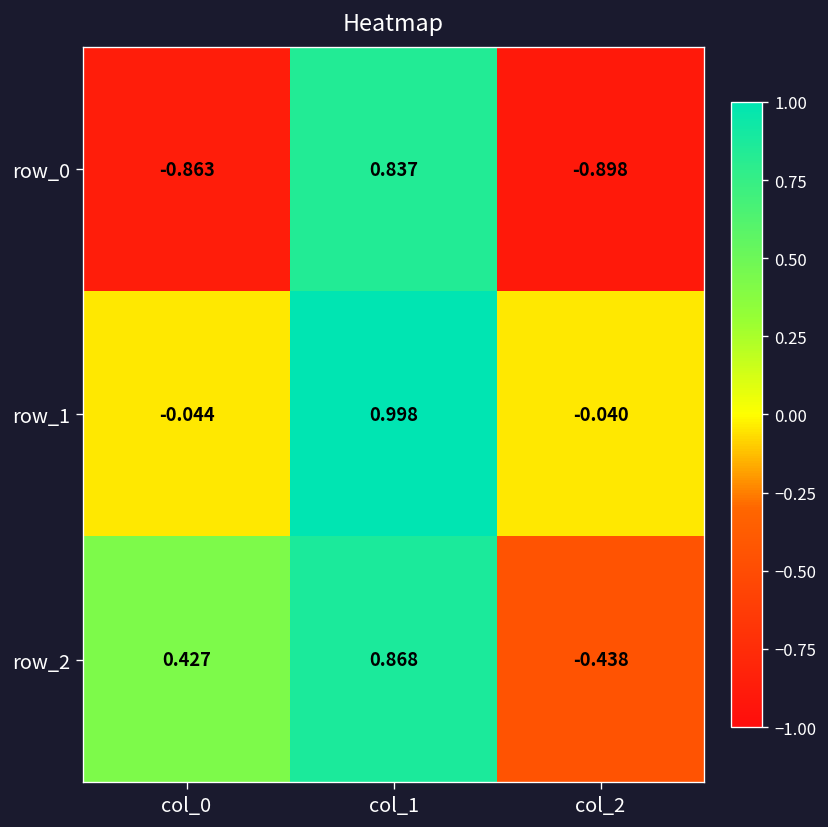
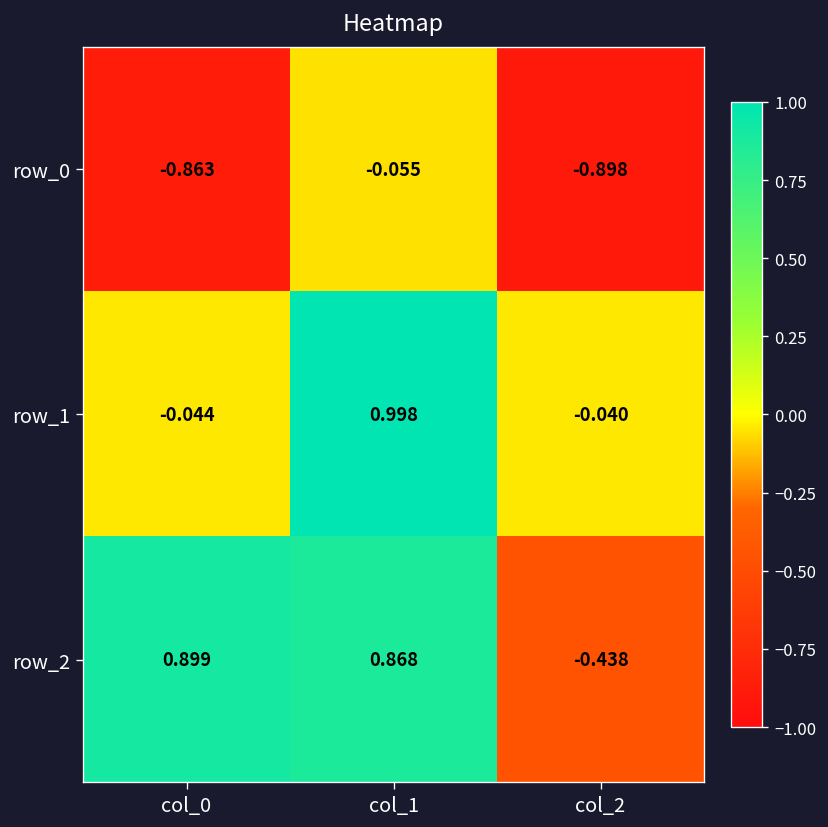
  {
    "row_0": {
      "col_0": -0.863,
-     "col_1": 0.837,
+     "col_1": -0.055,
      "col_2": -0.898
    },
    "row_1": {
      "col_0": -0.044,
      "col_1": 0.998,
      "col_2": -0.040
    },
    "row_2": {
-     "col_0": 0.427,
+     "col_0": 0.899,
      "col_1": 0.868,
      "col_2": -0.438
    }
  }
